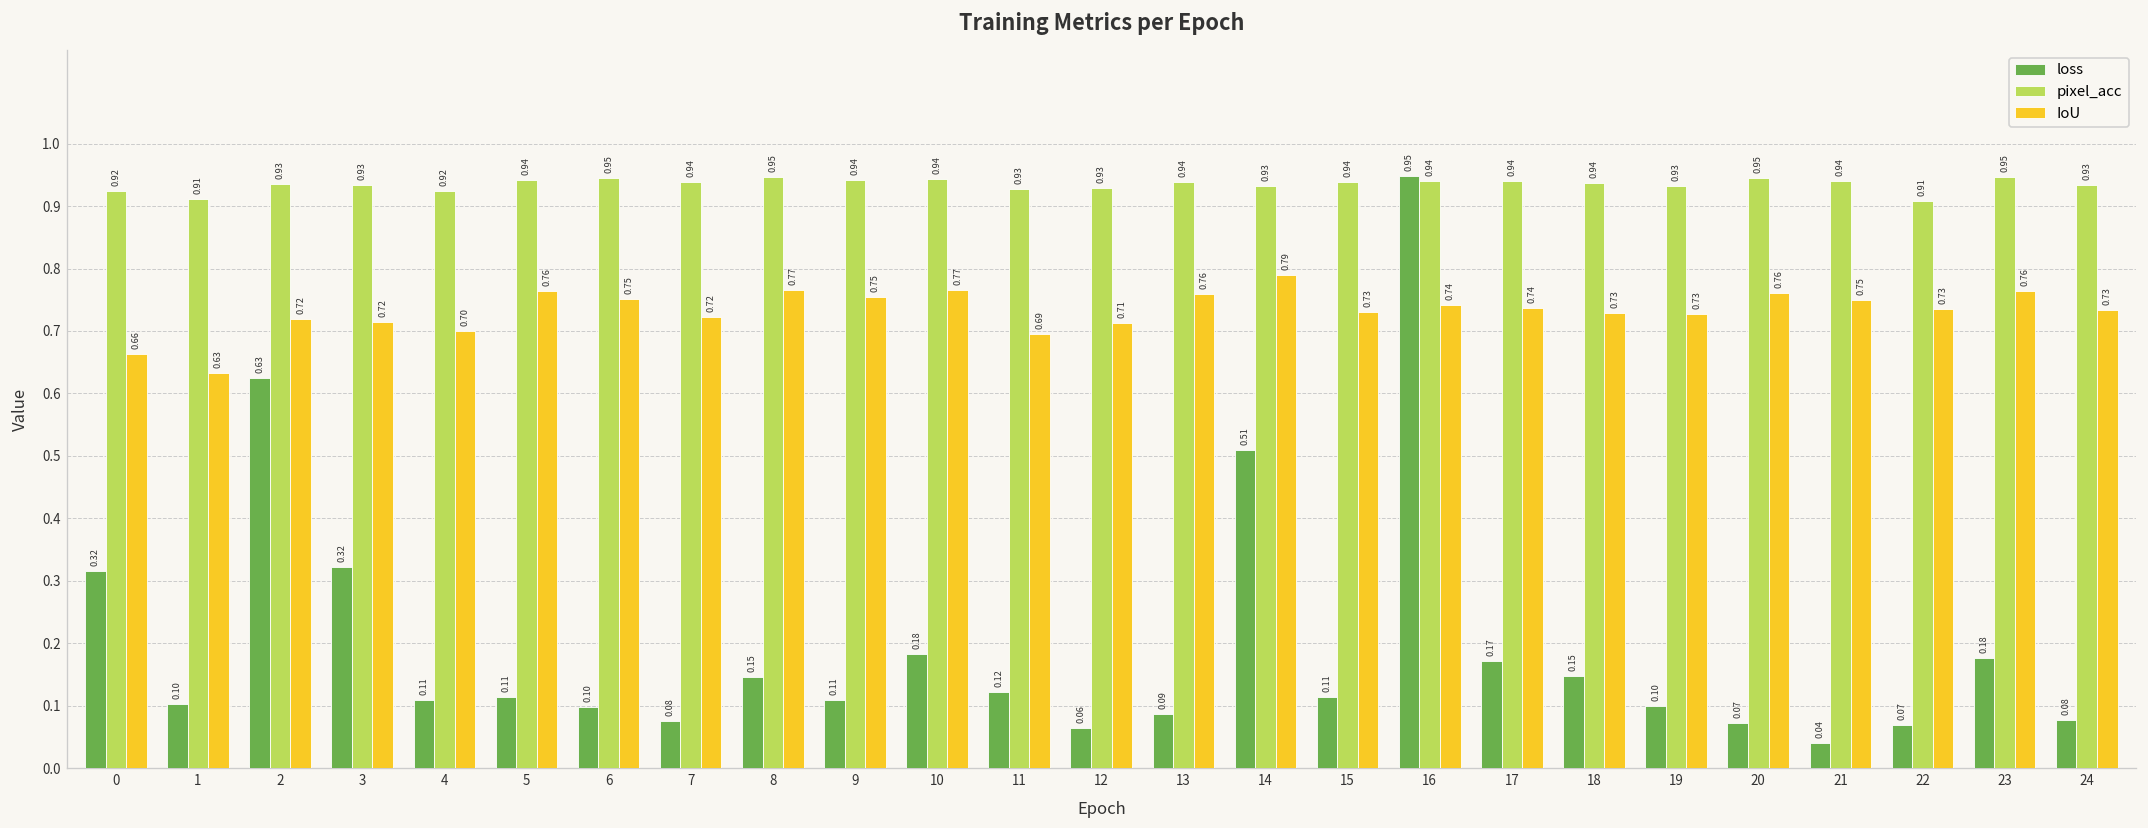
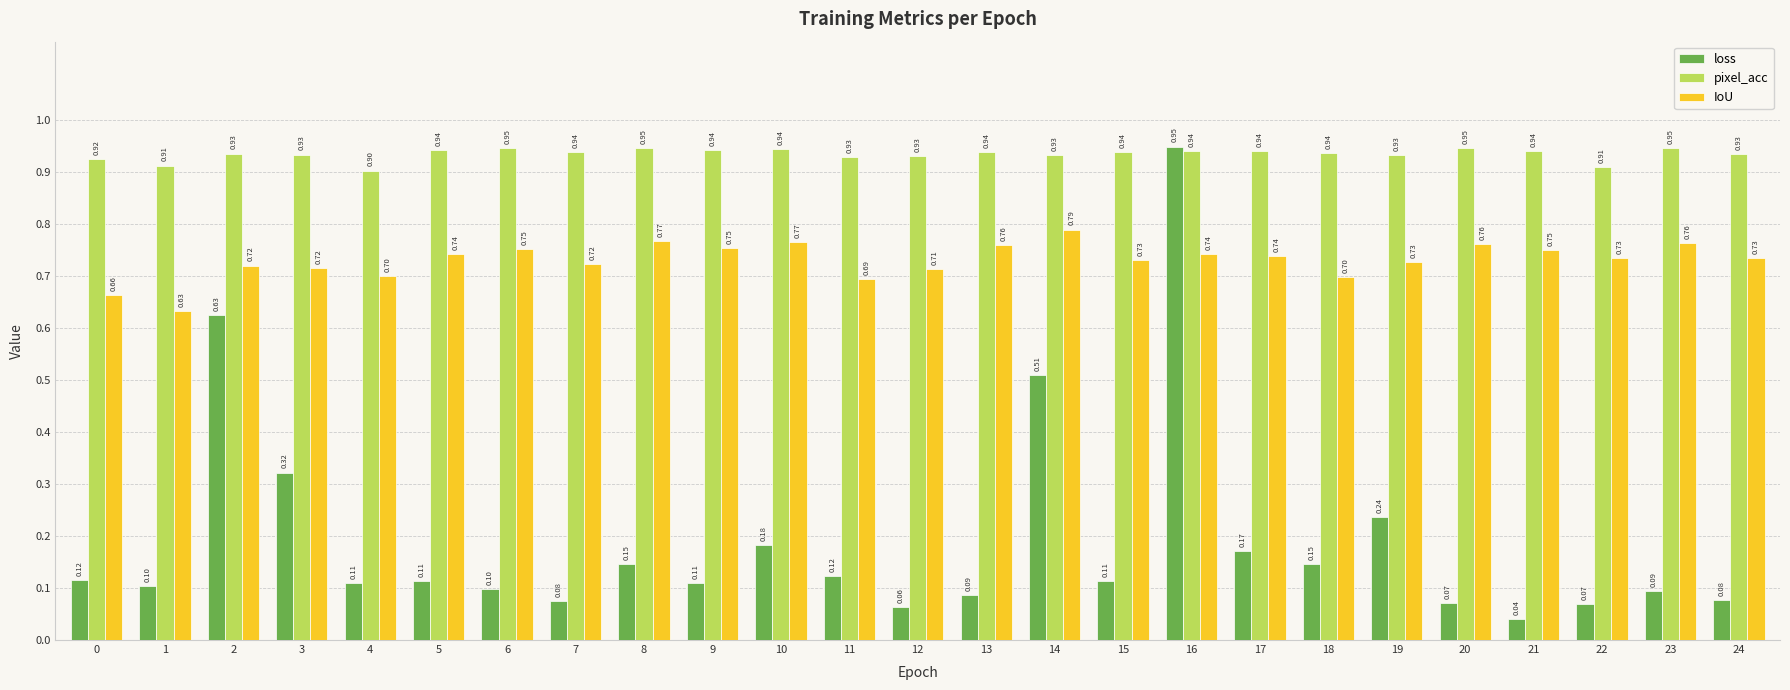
  {
    "loss": {
-     "0": 0.32,
+     "0": 0.12,
      "1": 0.10,
      "2": 0.63,
      "3": 0.32,
      "4": 0.11,
      "5": 0.11,
      "6": 0.10,
      "7": 0.08,
      "8": 0.15,
      "9": 0.11,
      "10": 0.18,
      "11": 0.12,
      "12": 0.06,
      "13": 0.09,
      "14": 0.51,
      "15": 0.11,
      "16": 0.95,
      "17": 0.17,
      "18": 0.15,
-     "19": 0.10,
+     "19": 0.24,
      "20": 0.07,
      "21": 0.04,
      "22": 0.07,
-     "23": 0.18,
+     "23": 0.09,
      "24": 0.08
    },
    "pixel_acc": {
      "0": 0.92,
      "1": 0.91,
      "2": 0.93,
      "3": 0.93,
-     "4": 0.92,
+     "4": 0.90,
      "5": 0.94,
      "6": 0.95,
      "7": 0.94,
      "8": 0.95,
      "9": 0.94,
      "10": 0.94,
      "11": 0.93,
      "12": 0.93,
      "13": 0.94,
      "14": 0.93,
      "15": 0.94,
      "16": 0.94,
      "17": 0.94,
      "18": 0.94,
      "19": 0.93,
      "20": 0.95,
      "21": 0.94,
      "22": 0.91,
      "23": 0.95,
      "24": 0.93
    },
    "IoU": {
      "0": 0.66,
      "1": 0.63,
      "2": 0.72,
      "3": 0.72,
      "4": 0.70,
-     "5": 0.76,
+     "5": 0.74,
      "6": 0.75,
      "7": 0.72,
      "8": 0.77,
      "9": 0.75,
      "10": 0.77,
      "11": 0.69,
      "12": 0.71,
      "13": 0.76,
      "14": 0.79,
      "15": 0.73,
      "16": 0.74,
      "17": 0.74,
-     "18": 0.73,
+     "18": 0.70,
      "19": 0.73,
      "20": 0.76,
      "21": 0.75,
      "22": 0.73,
      "23": 0.76,
      "24": 0.73
    }
  }
